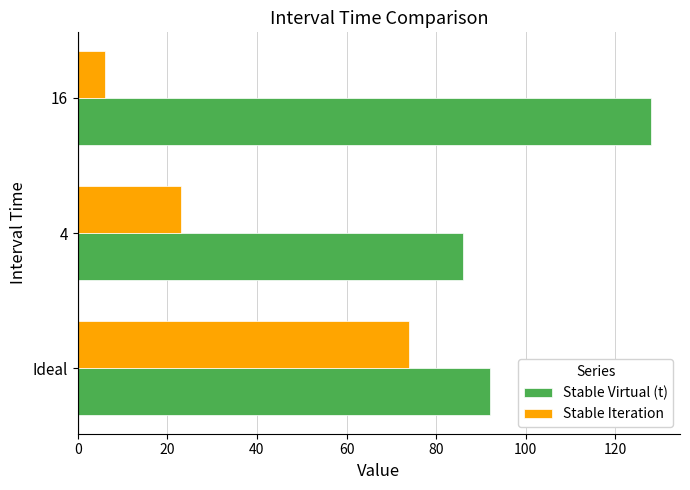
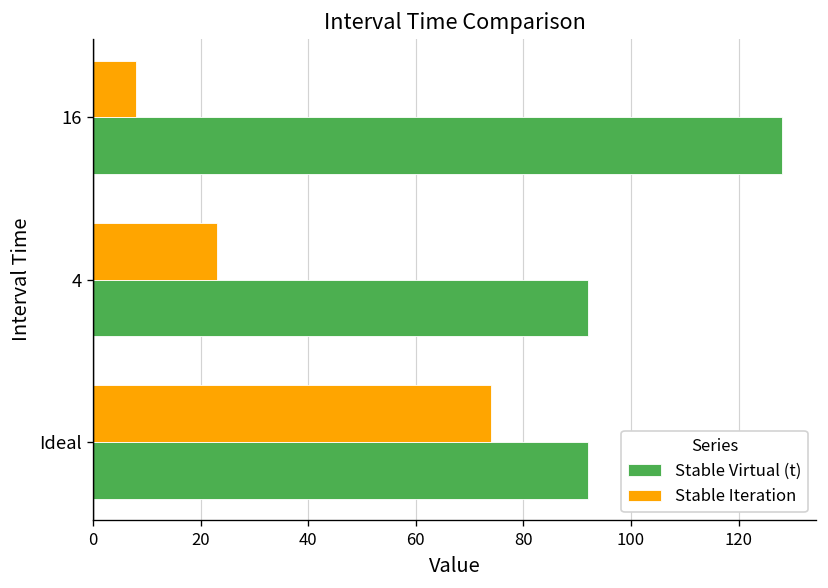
  {
    "Stable Virtual (t)": {
      "16": 128,
-     "4": 86,
+     "4": 92,
      "Ideal": 92
    },
    "Stable Iteration": {
-     "16": 6,
+     "16": 8,
      "4": 23,
      "Ideal": 74
    }
  }
